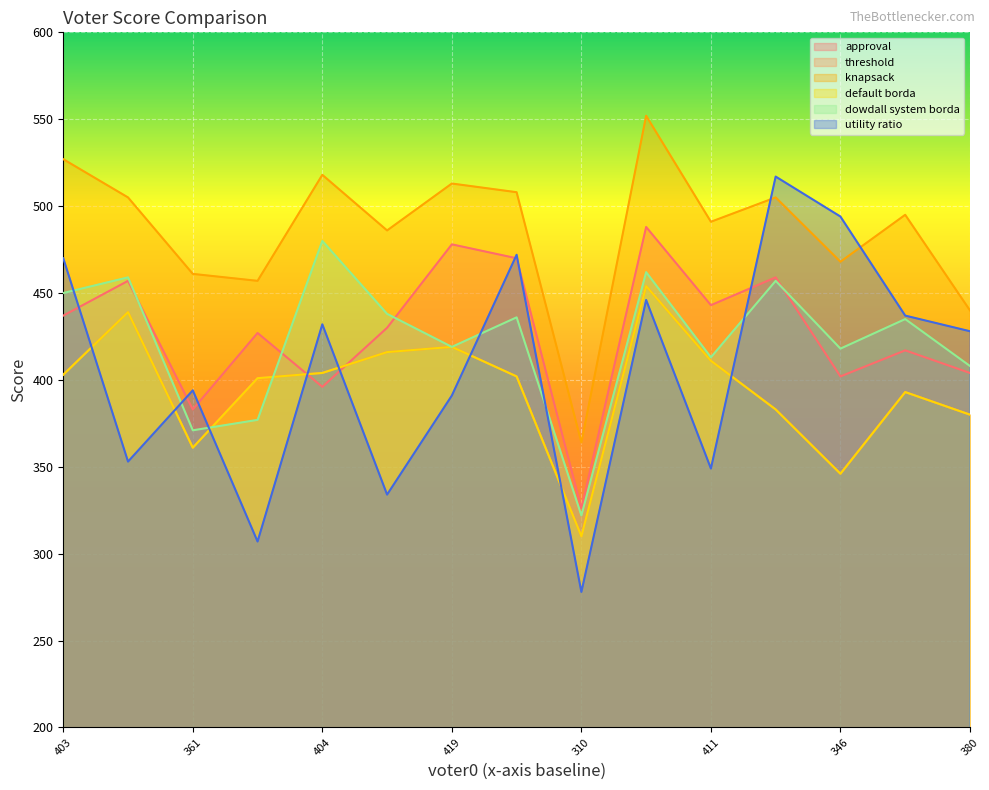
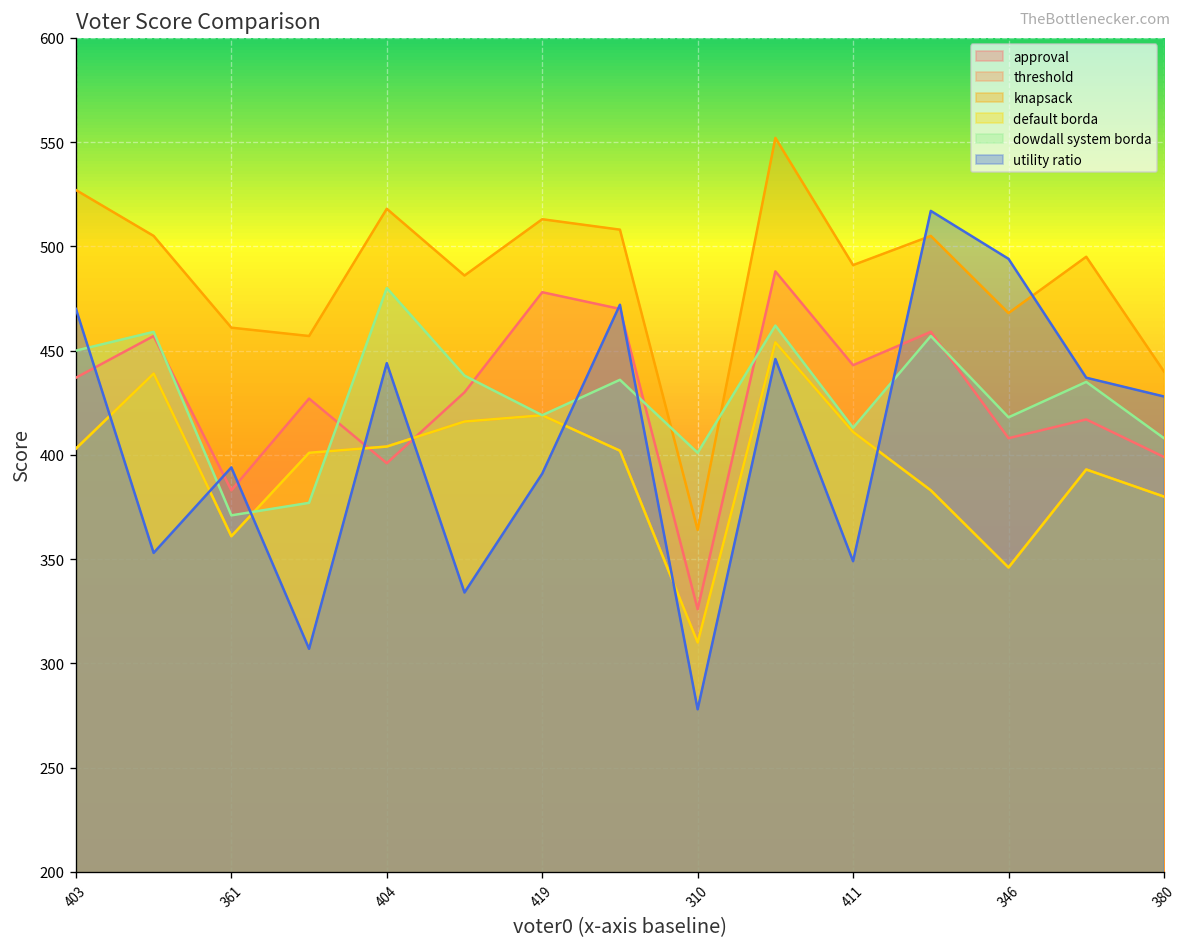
  {
    "approval": {
      "403": 437,
      "361": 383,
      "404": 396,
      "419": 478,
      "310": 326,
      "411": 443,
-     "346": 402,
-     "380": 404
+     "346": 408,
+     "380": 399
    },
    "dowdall system borda": {
      "403": 450,
      "361": 371,
      "404": 480,
-     "310": 322,
+     "310": 401,
      "411": 413,
      "346": 418,
      "380": 408
    },
    "utility ratio": {
      "403": 470,
      "361": 394,
-     "404": 432,
+     "404": 444,
      "419": 391,
      "310": 278,
      "411": 349,
      "346": 494,
      "380": 428
    }
  }
